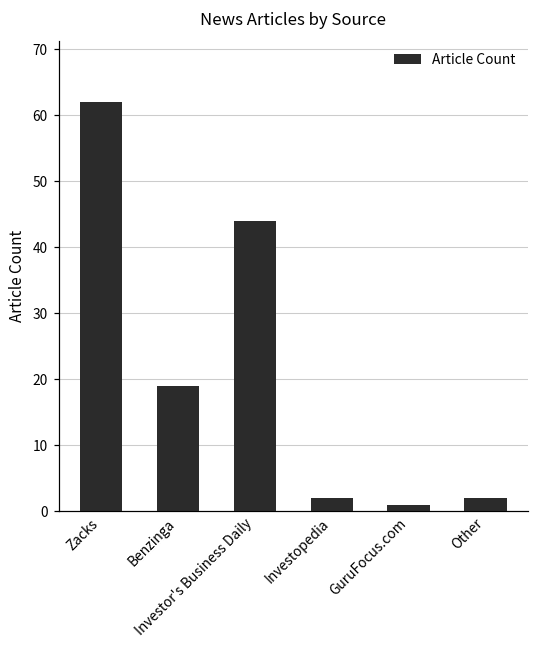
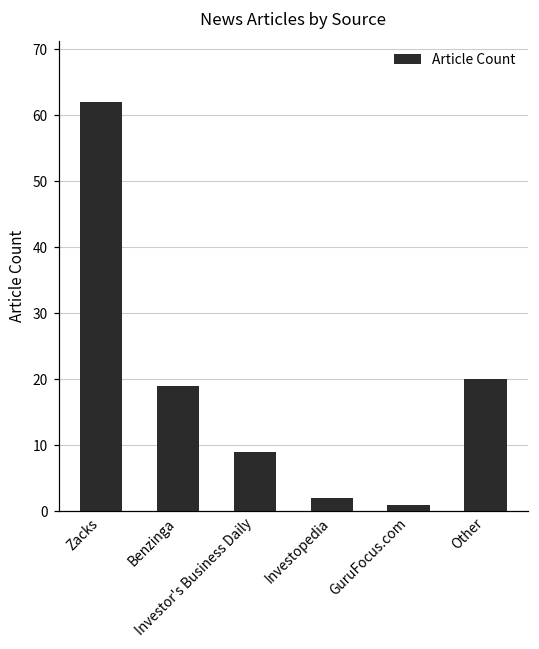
  {
    "Zacks": 62,
    "Benzinga": 19,
-   "Investor's Business Daily": 44,
+   "Investor's Business Daily": 9,
    "Investopedia": 2,
    "GuruFocus.com": 1,
-   "Other": 2
+   "Other": 20
  }
